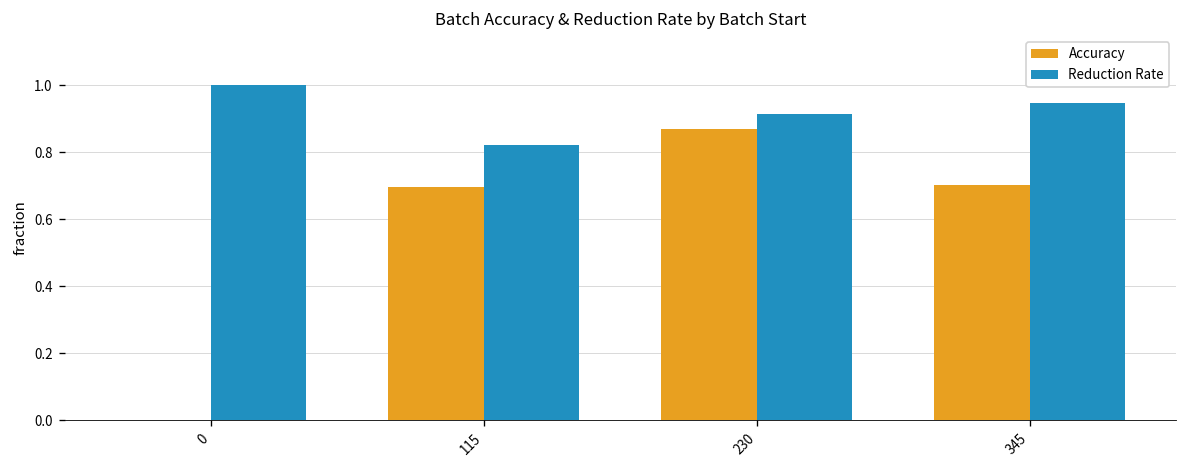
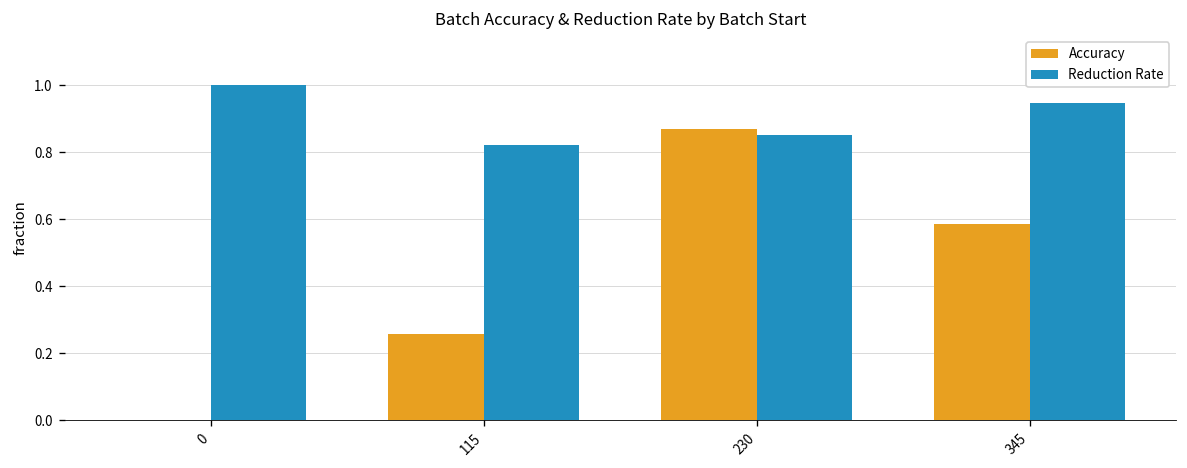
  {
    "Accuracy": {
      "0": 0.00,
-     "115": 0.70,
+     "115": 0.26,
      "230": 0.87,
-     "345": 0.70
+     "345": 0.59
    },
    "Reduction Rate": {
      "0": 1.00,
      "115": 0.82,
-     "230": 0.91,
+     "230": 0.85,
      "345": 0.95
    }
  }
